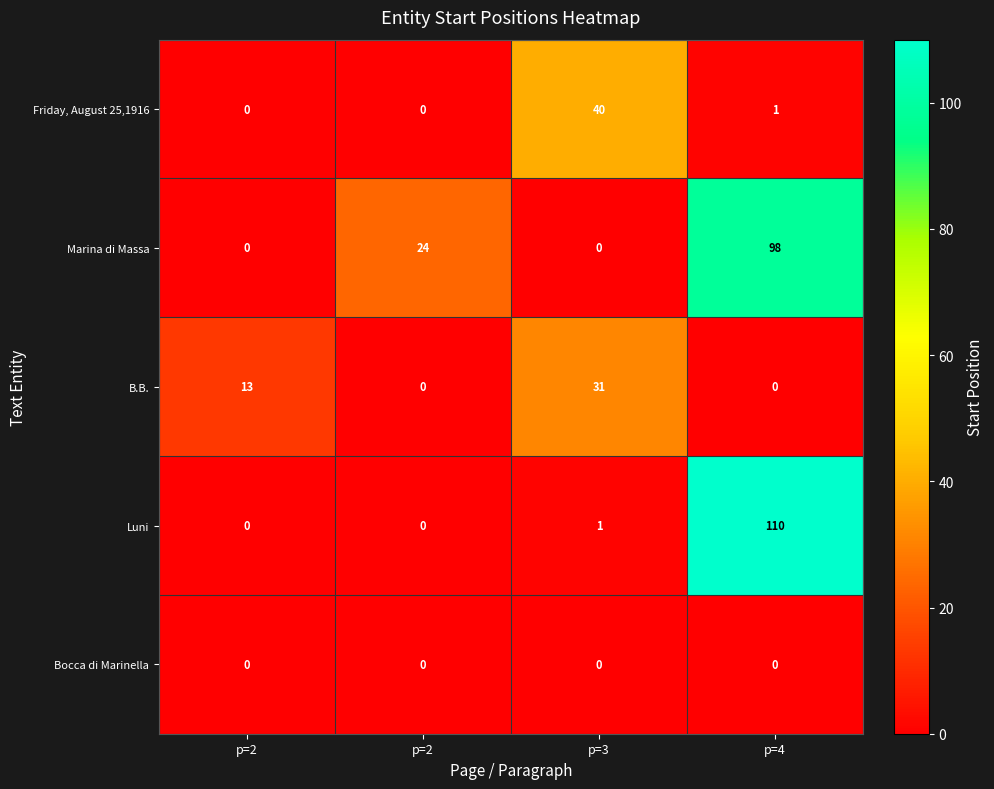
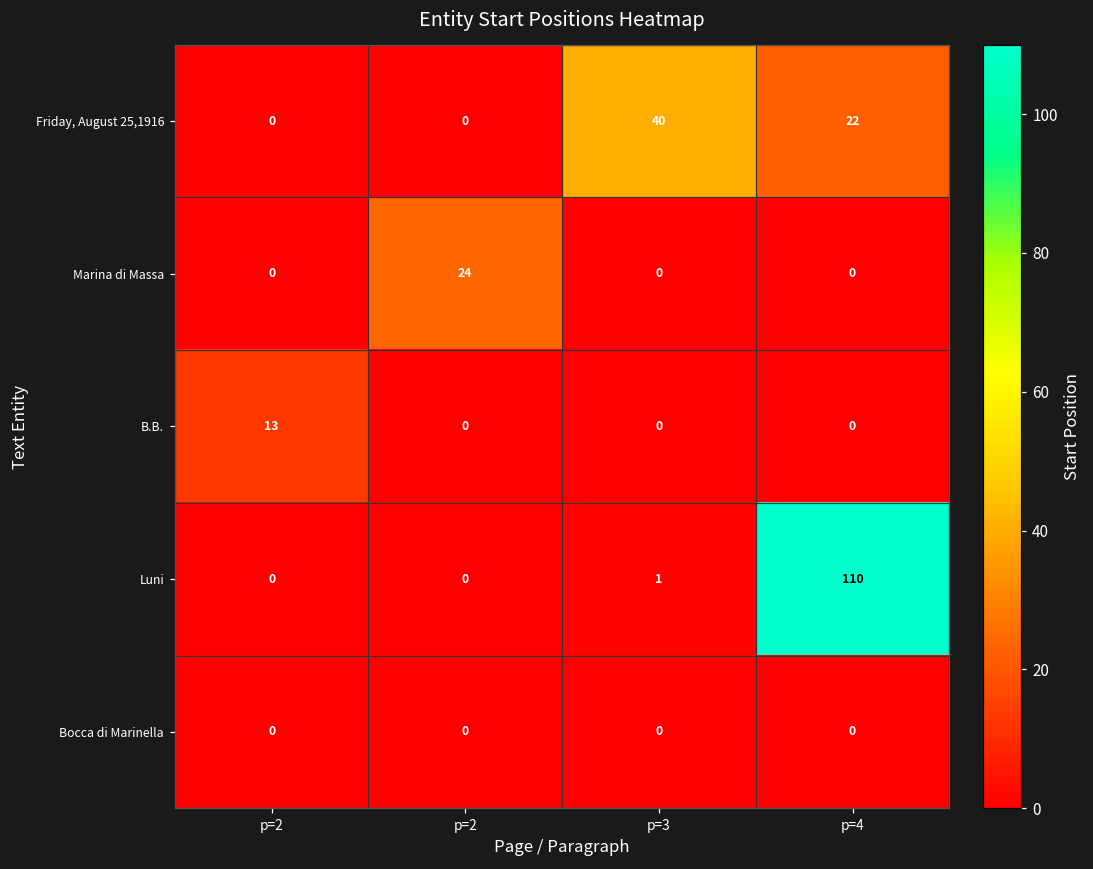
  {
    "Friday, August 25,1916": {
      "p=3": 40,
-     "p=4": 1
+     "p=4": 22
    },
    "Marina di Massa": {
      "p=3": 0,
-     "p=4": 98
+     "p=4": 0
    },
    "B.B.": {
-     "p=3": 31,
+     "p=3": 0,
      "p=4": 0
    },
    "Luni": {
      "p=3": 1,
      "p=4": 110
    },
    "Bocca di Marinella": {
      "p=3": 0,
      "p=4": 0
    }
  }
